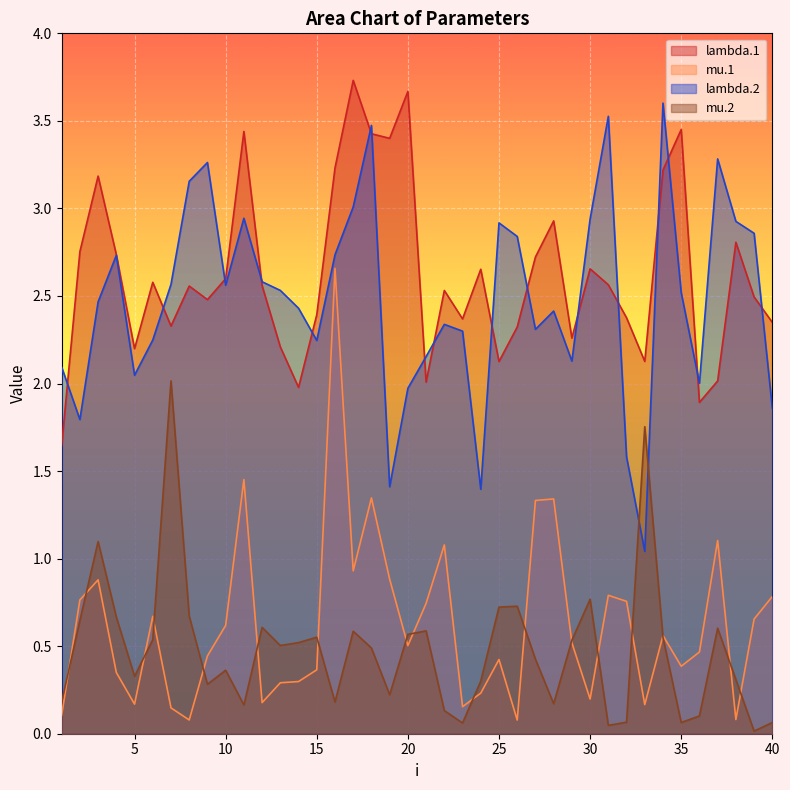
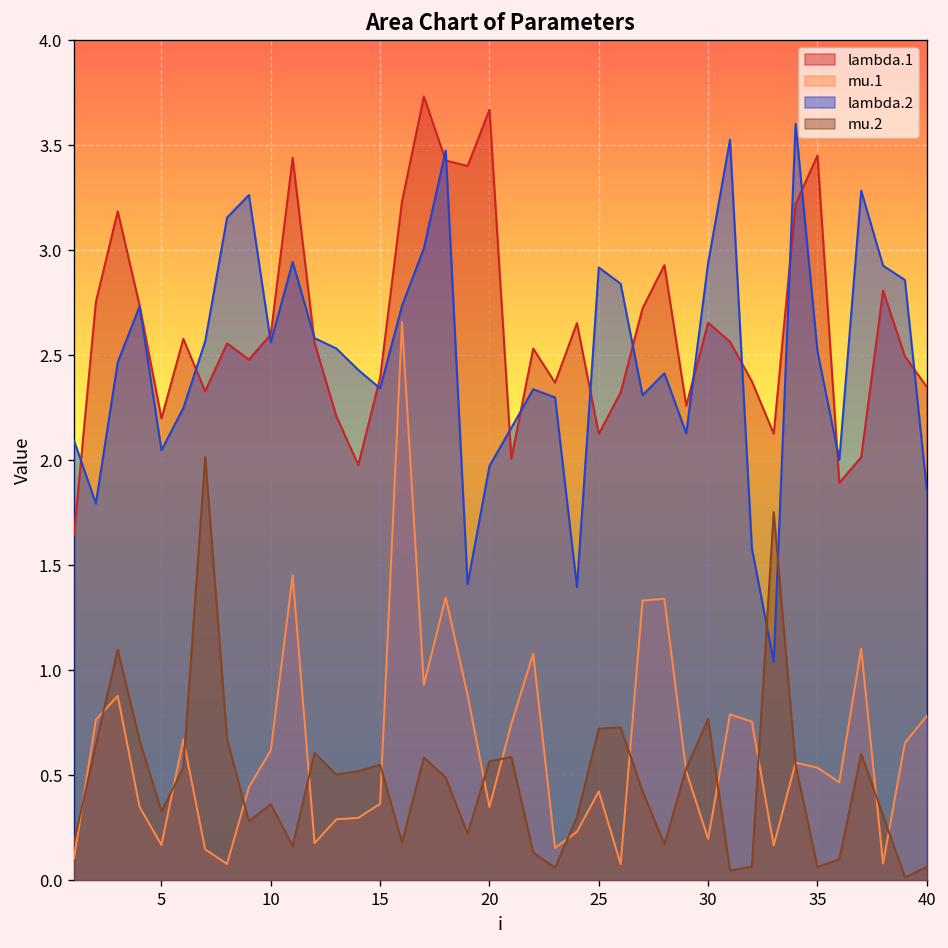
  {
    "mu.1": {
      "5": 0.17,
      "10": 0.62,
      "15": 0.36,
-     "20": 0.50,
+     "20": 0.35,
      "25": 0.42,
      "30": 0.20,
-     "35": 0.39,
+     "35": 0.54,
      "40": 0.78
    },
    "lambda.2": {
      "5": 2.05,
      "10": 2.56,
-     "15": 2.25,
+     "15": 2.34,
      "20": 1.97,
      "25": 2.92,
      "30": 2.94,
      "35": 2.52,
      "40": 1.86
    }
  }
